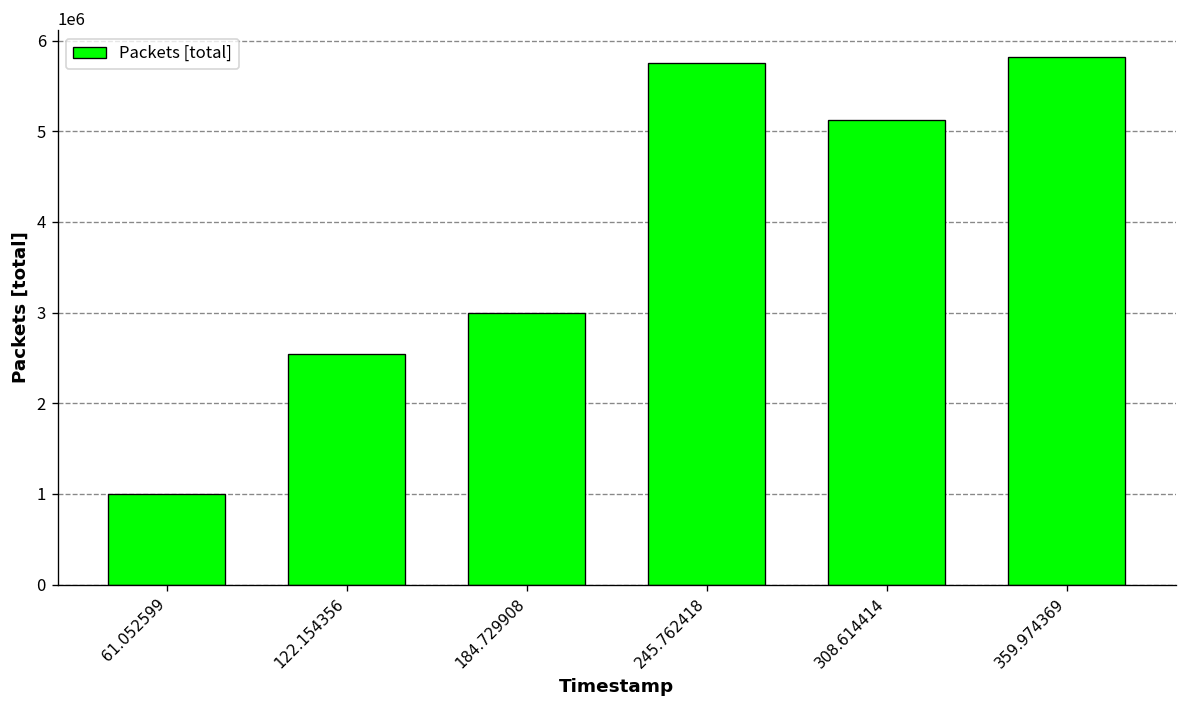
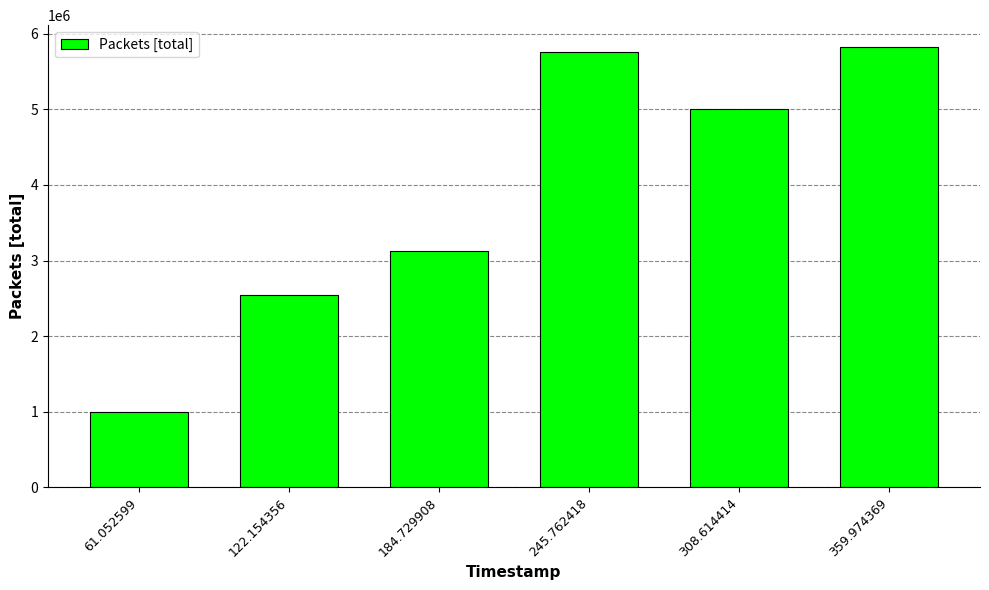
  {
    "61.052599": 1000000,
    "122.154356": 2500000,
-   "184.729908": 3000000,
+   "184.729908": 3100000,
    "245.762418": 5800000,
-   "308.614414": 5100000,
+   "308.614414": 5000000,
    "359.974369": 5800000
  }
